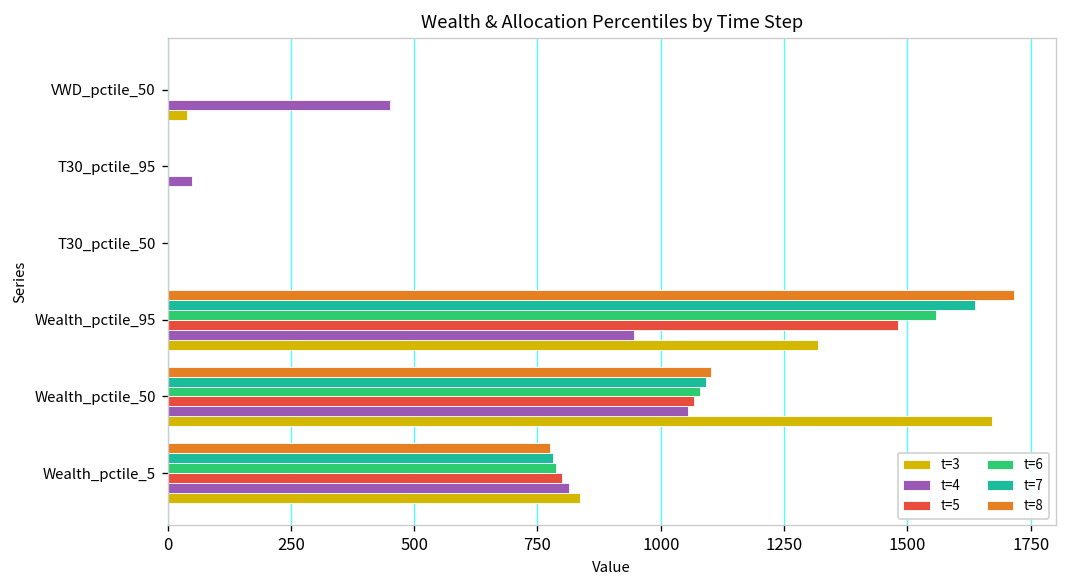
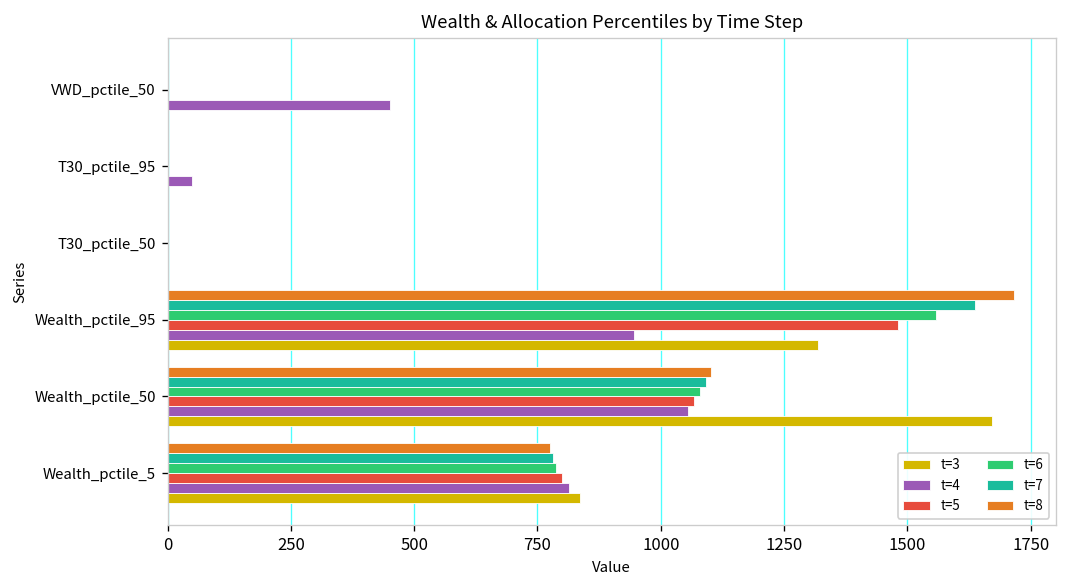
  {
    "t=3": {
-     "VWD_pctile_50": 40,
+     "VWD_pctile_50": 0,
      "Wealth_pctile_95": 1320,
      "Wealth_pctile_50": 1670,
      "Wealth_pctile_5": 840
    },
    "t=4": {
      "VWD_pctile_50": 450,
      "T30_pctile_95": 50,
      "Wealth_pctile_95": 950,
      "Wealth_pctile_50": 1050,
      "Wealth_pctile_5": 810
    }
  }
